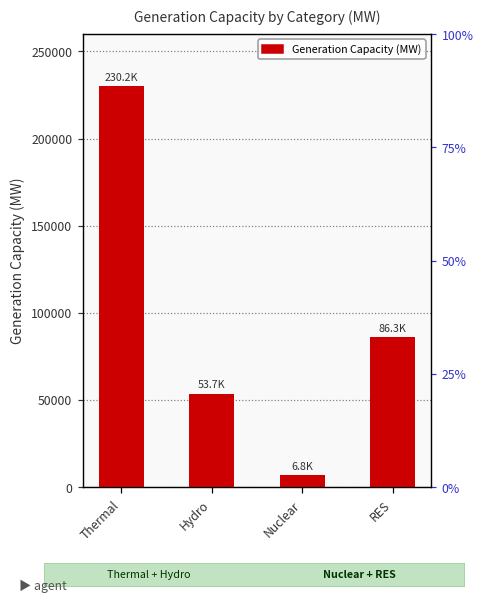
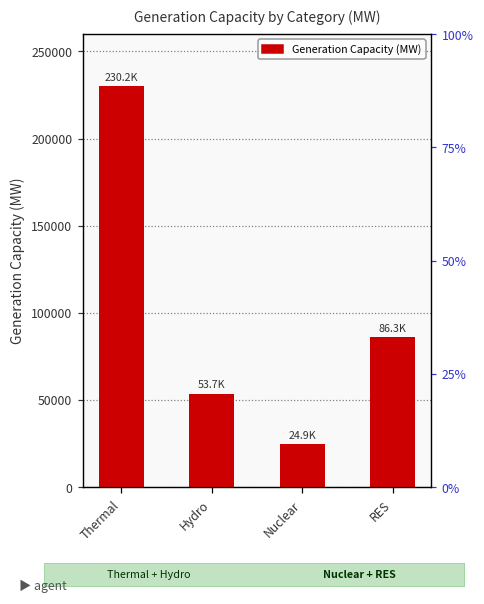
  {
    "Thermal": "230.2K",
    "Hydro": "53.7K",
-   "Nuclear": "6.8K",
+   "Nuclear": "24.9K",
    "RES": "86.3K"
  }
